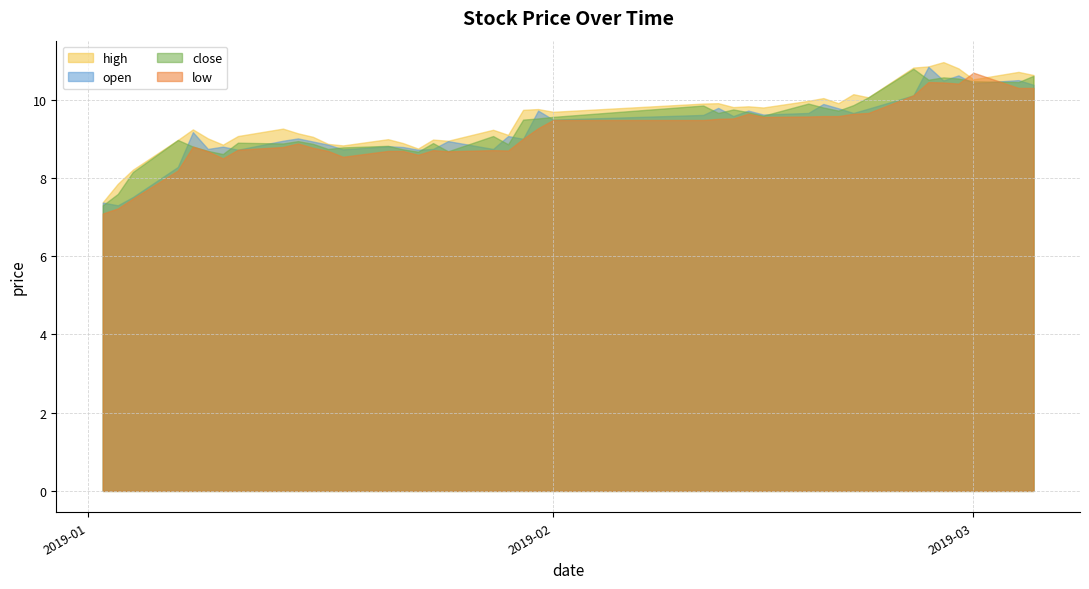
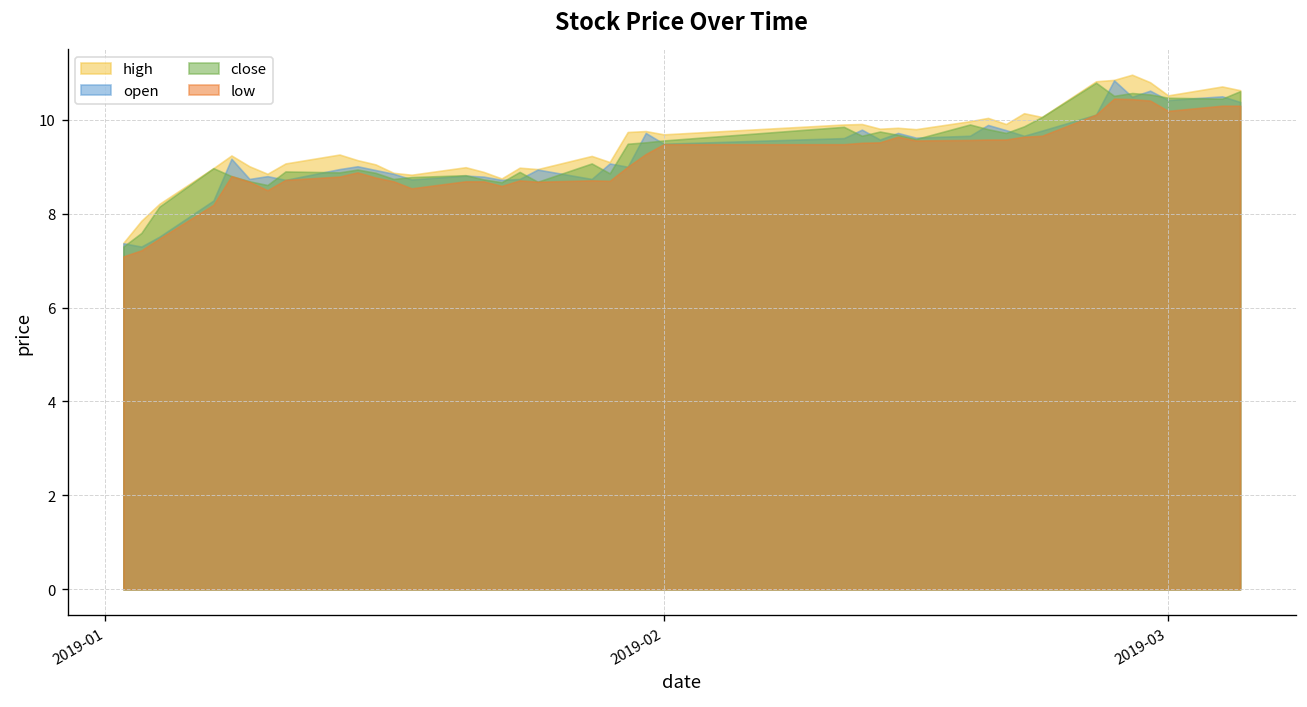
  {
    "high": {
      "2019-02": 9.7
    },
    "close": {
      "2019-02": 9.6
    },
    "low": {
-     "2019-03": 10.7
+     "2019-03": 10.2
    }
  }
